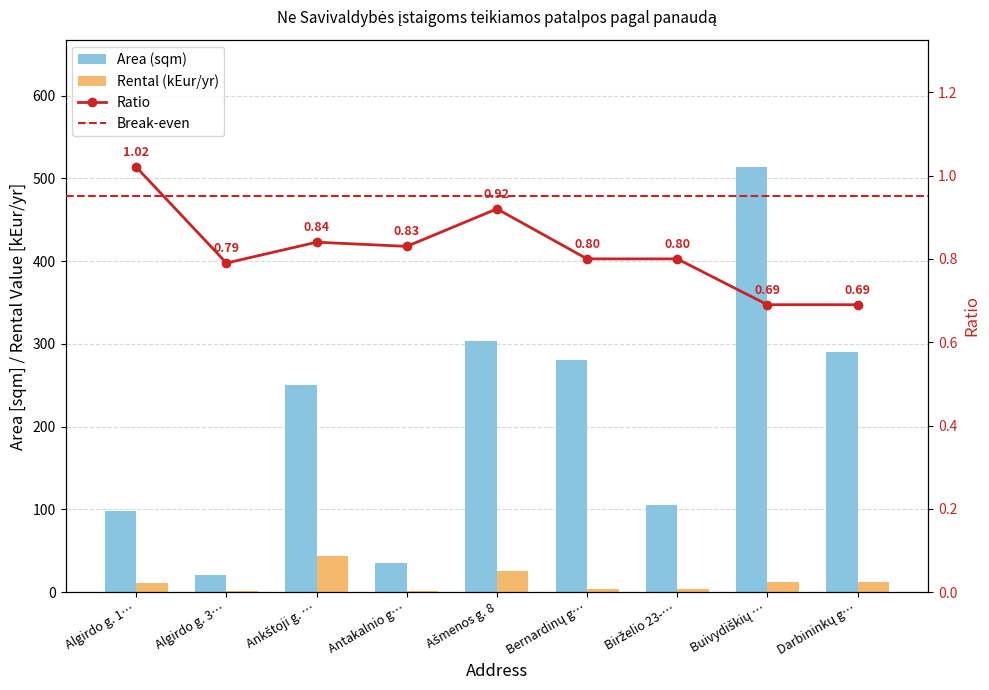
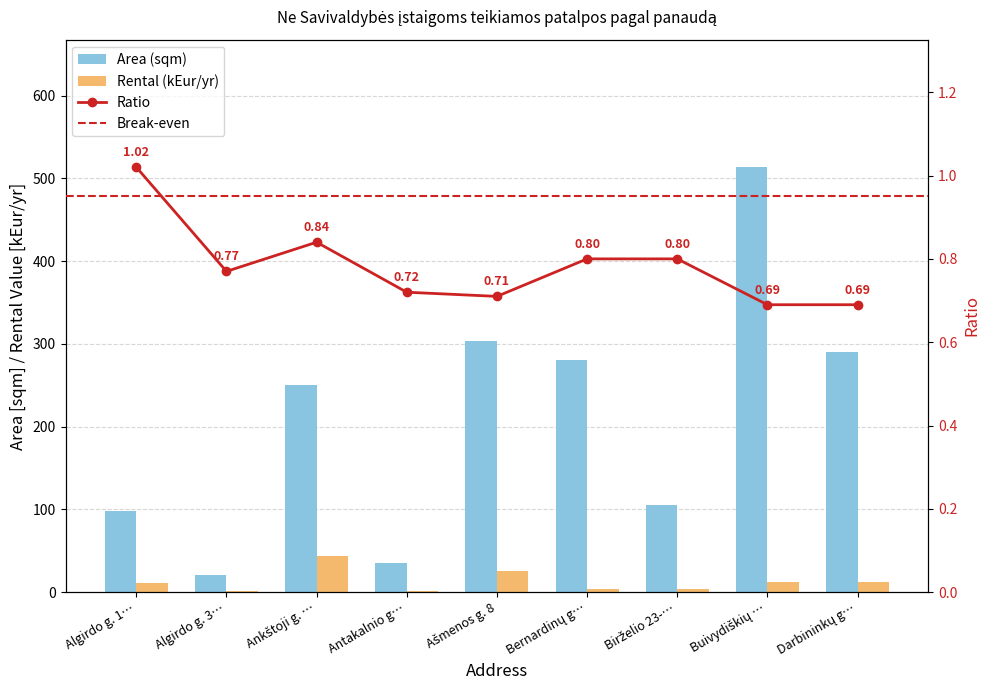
  {
    "Ratio": {
      "Algirdo g. 1…": 1.02,
-     "Algirdo g. 3…": 0.79,
+     "Algirdo g. 3…": 0.77,
      "Ankštoji g. …": 0.84,
-     "Antakalnio g…": 0.83,
-     "Ašmenos g. 8": 0.92,
+     "Antakalnio g…": 0.72,
+     "Ašmenos g. 8": 0.71,
      "Bernardinų g…": 0.80,
      "Birželio 23-…": 0.80,
      "Buivydiškių …": 0.69,
      "Darbininkų g…": 0.69
    }
  }
